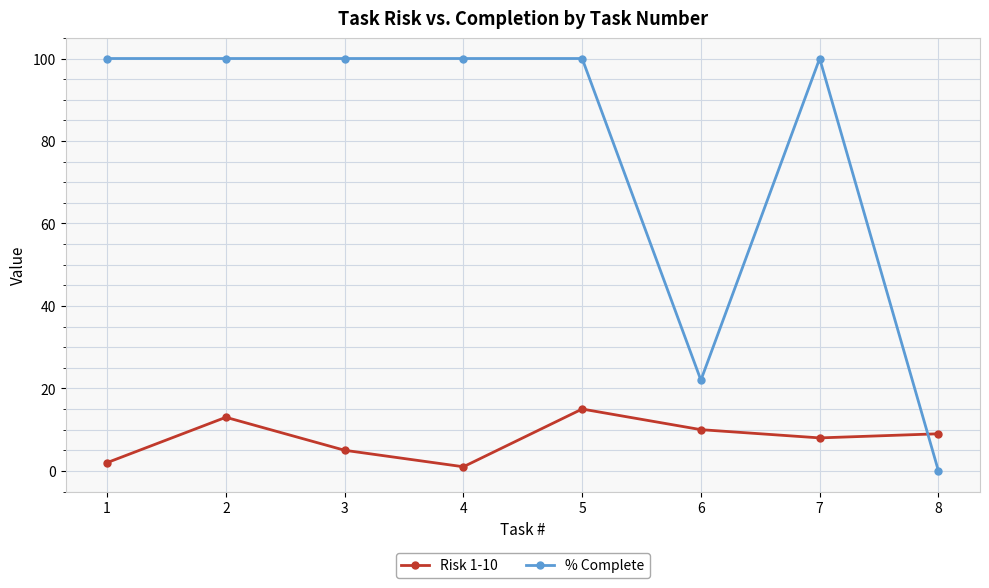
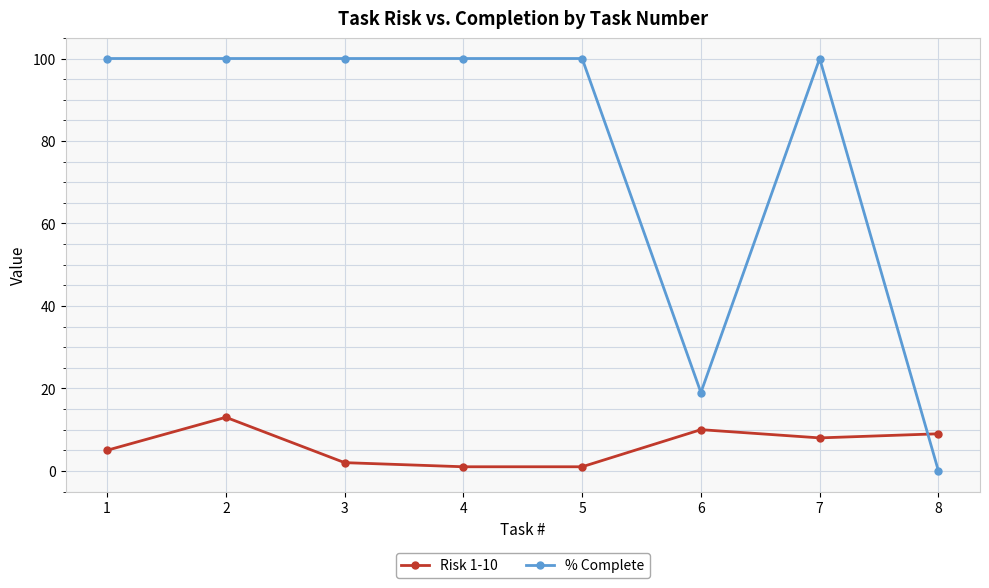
  {
    "Risk 1-10": {
-     "1": 2,
+     "1": 5,
      "2": 13,
-     "3": 5,
+     "3": 2,
      "4": 1,
-     "5": 15,
+     "5": 1,
      "6": 10,
      "7": 8,
      "8": 9
    },
    "% Complete": {
      "1": 100,
      "2": 100,
      "3": 100,
      "4": 100,
      "5": 100,
-     "6": 22,
+     "6": 19,
      "7": 100,
      "8": 0
    }
  }
